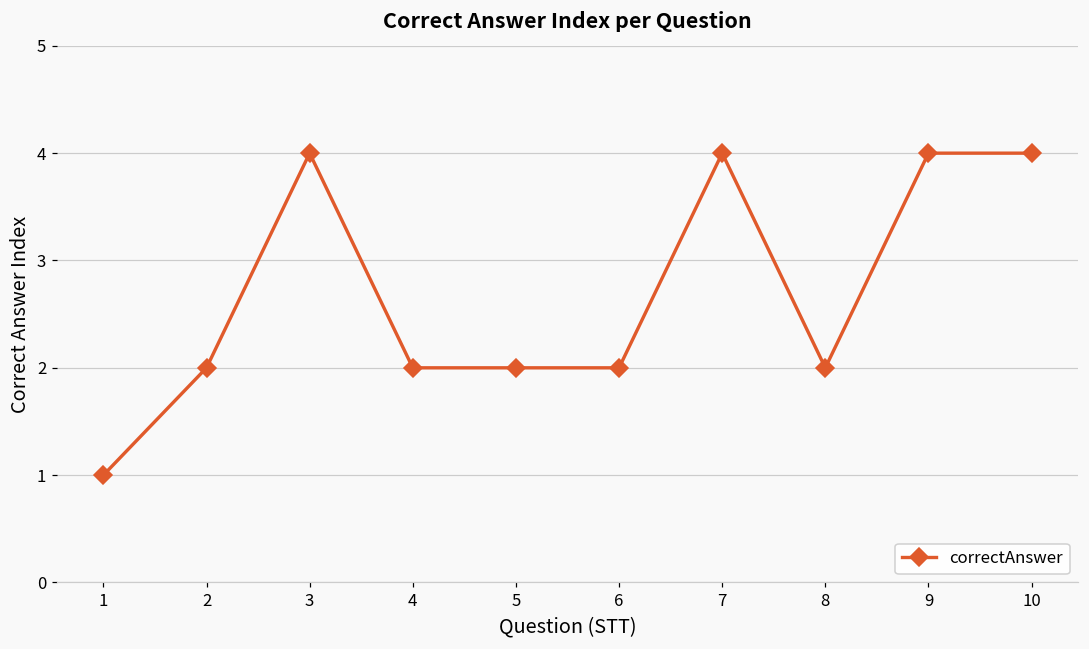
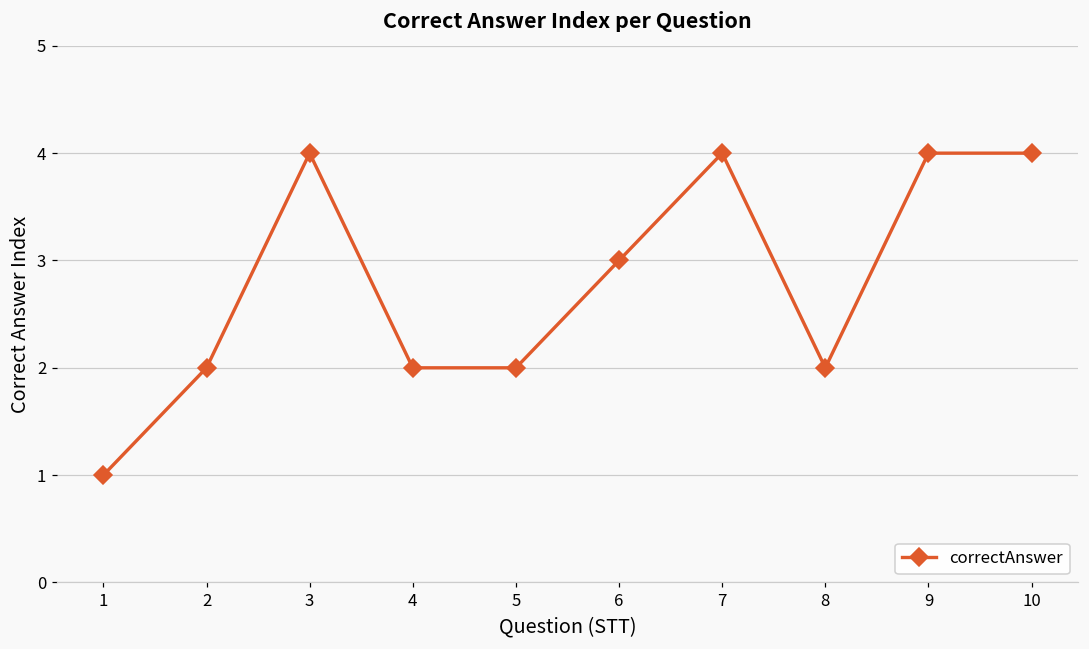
  {
    "1": 1,
    "2": 2,
    "3": 4,
    "4": 2,
    "5": 2,
-   "6": 2,
+   "6": 3,
    "7": 4,
    "8": 2,
    "9": 4,
    "10": 4
  }
